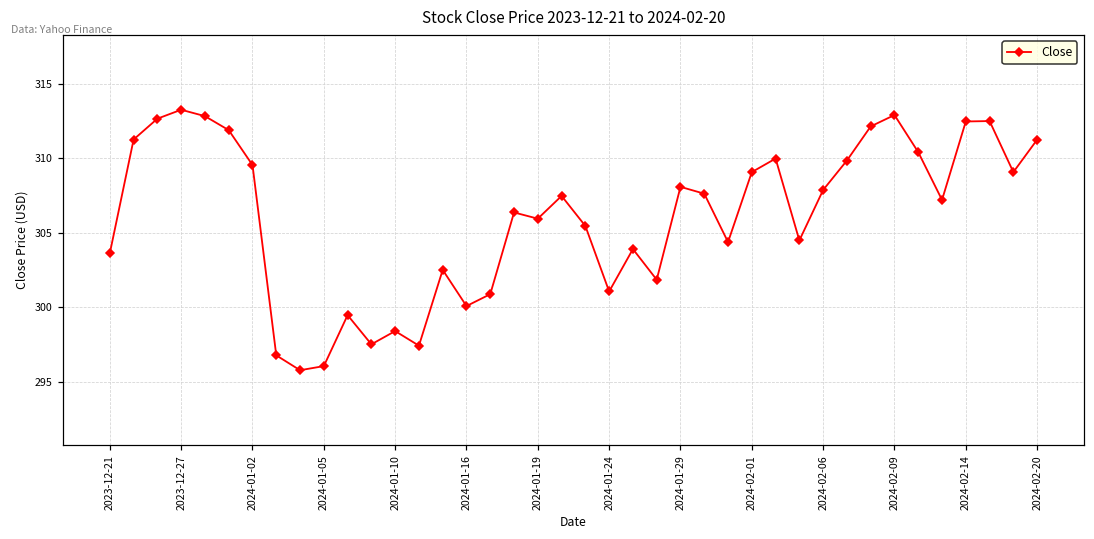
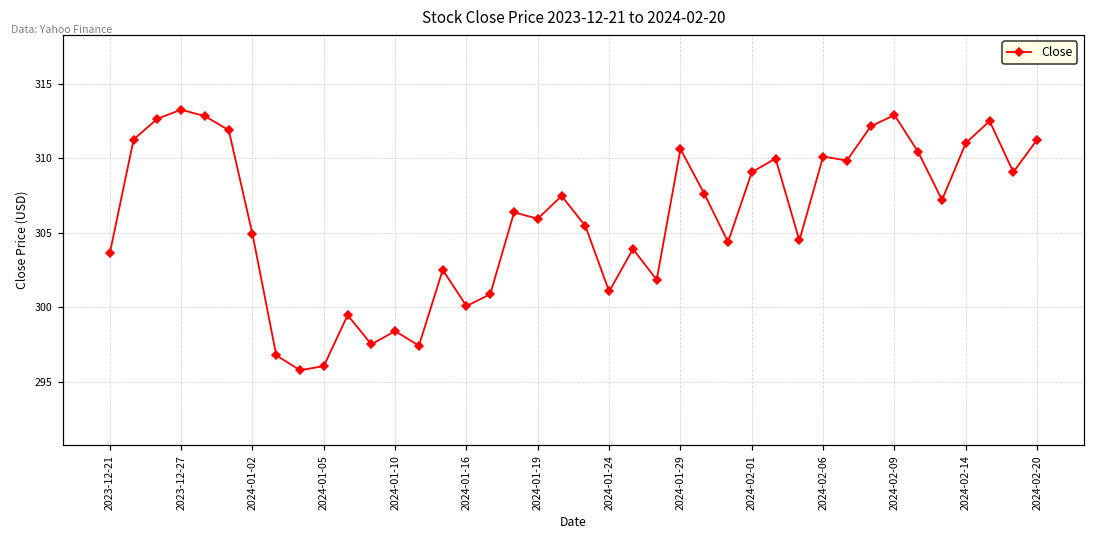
  {
    "2023-12-21": 303.6,
    "2023-12-27": 313.3,
-   "2024-01-02": 309.6,
+   "2024-01-02": 304.9,
    "2024-01-05": 296.0,
    "2024-01-10": 298.4,
    "2024-01-16": 300.1,
    "2024-01-19": 306.0,
    "2024-01-24": 301.1,
-   "2024-01-29": 308.1,
+   "2024-01-29": 310.6,
    "2024-02-01": 309.1,
-   "2024-02-06": 307.9,
+   "2024-02-06": 310.1,
    "2024-02-09": 312.9,
-   "2024-02-14": 312.5,
+   "2024-02-14": 311.0,
    "2024-02-20": 311.3
  }
